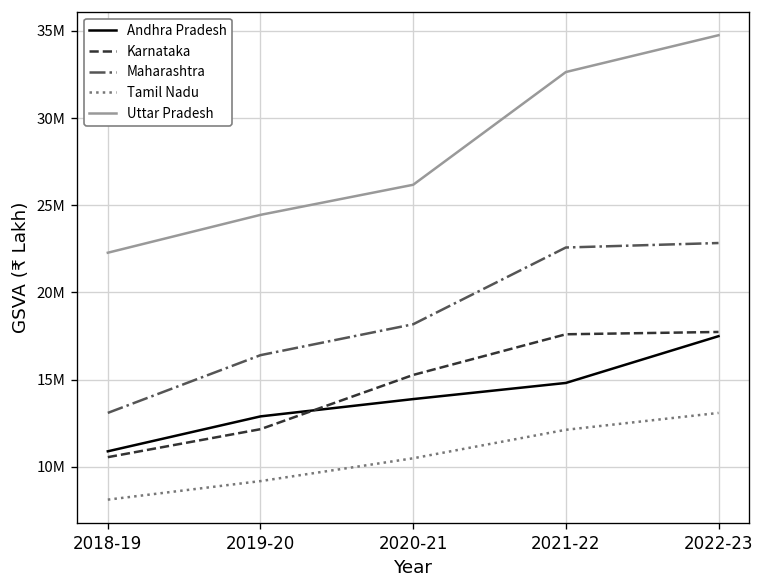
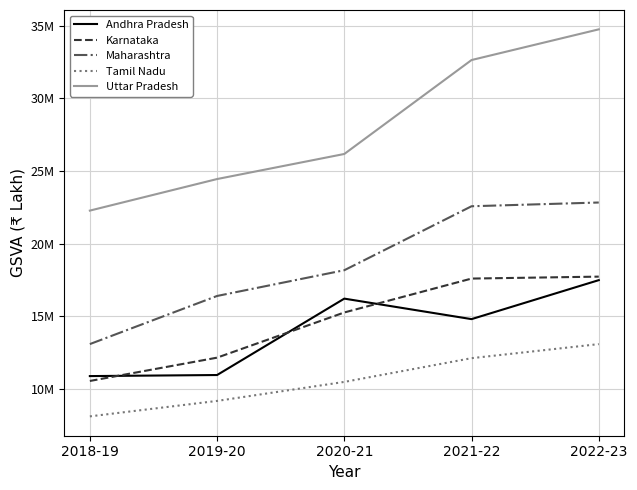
  {
    "Andhra Pradesh": {
      "2018-19": 10900000,
-     "2019-20": 12900000,
-     "2020-21": 13900000,
+     "2019-20": 11000000,
+     "2020-21": 16200000,
      "2021-22": 14800000,
      "2022-23": 17500000
    }
  }
